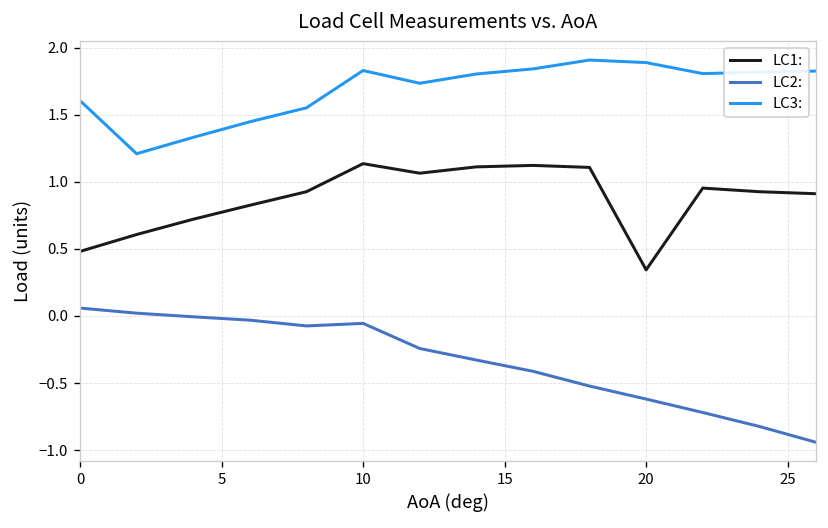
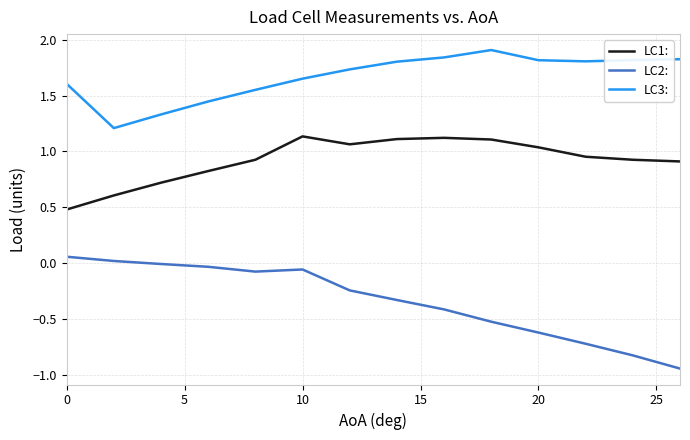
  {
    "LC1:": {
      "0": 0.48,
      "10": 1.14,
-     "20": 0.34
+     "20": 1.04
    },
    "LC2:": {
      "0": 0.06,
      "10": -0.06,
      "20": -0.62
    },
    "LC3:": {
      "0": 1.61,
-     "10": 1.83,
-     "20": 1.89
+     "10": 1.65,
+     "20": 1.82
    }
  }
